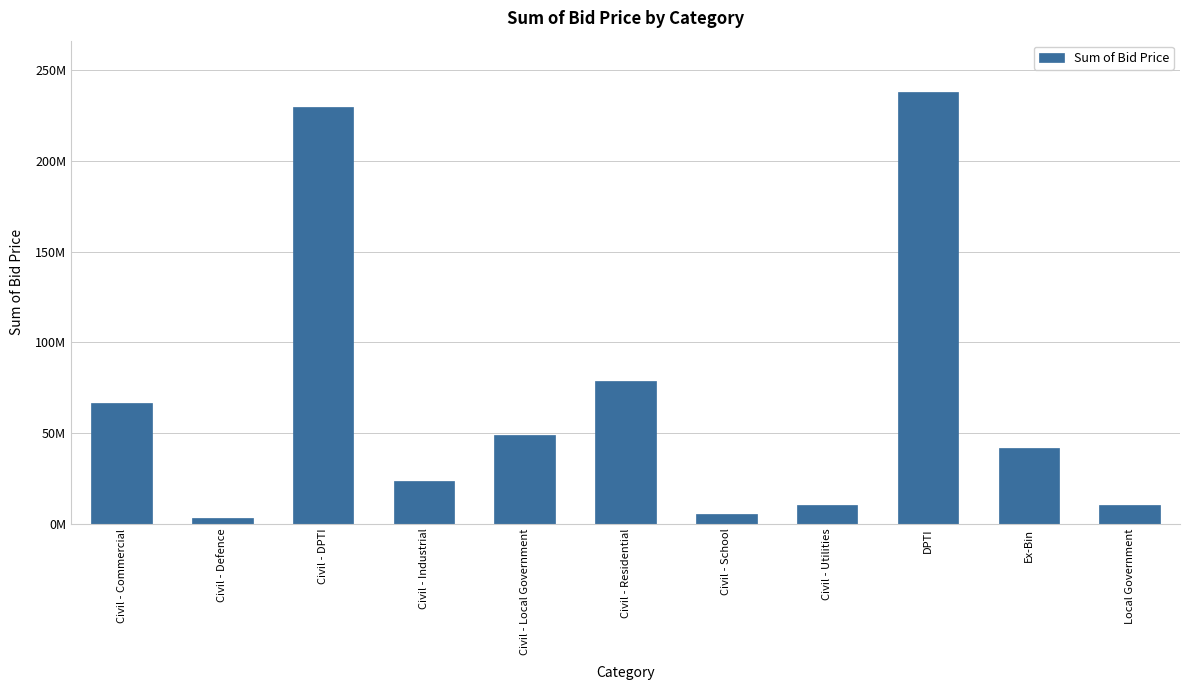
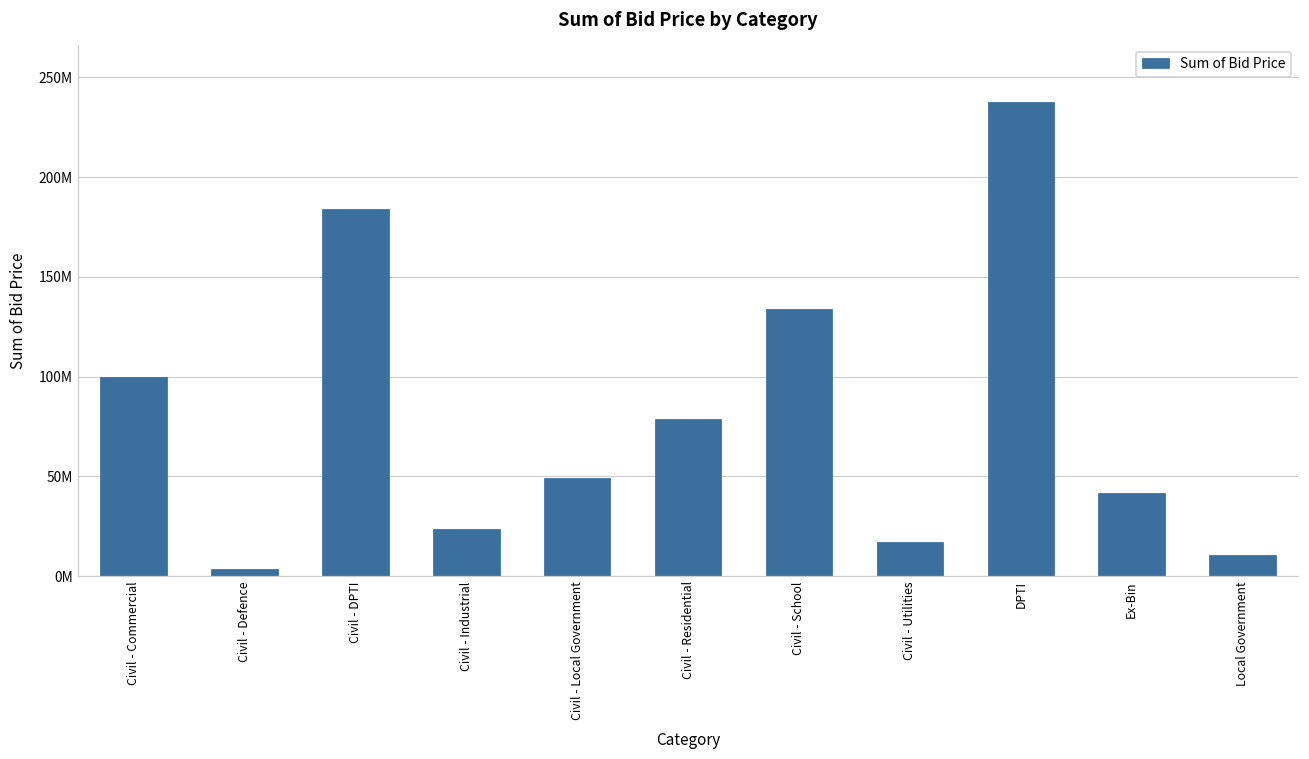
  {
-   "Civil - Commercial": 67000000,
+   "Civil - Commercial": 100000000,
    "Civil - Defence": 3000000,
-   "Civil - DPTI": 230000000,
+   "Civil - DPTI": 184000000,
    "Civil - Industrial": 23000000,
    "Civil - Local Government": 49000000,
    "Civil - Residential": 78000000,
-   "Civil - School": 5000000,
-   "Civil - Utilities": 10000000,
+   "Civil - School": 134000000,
+   "Civil - Utilities": 17000000,
    "DPTI": 238000000,
    "Ex-Bin": 42000000,
    "Local Government": 11000000
  }
